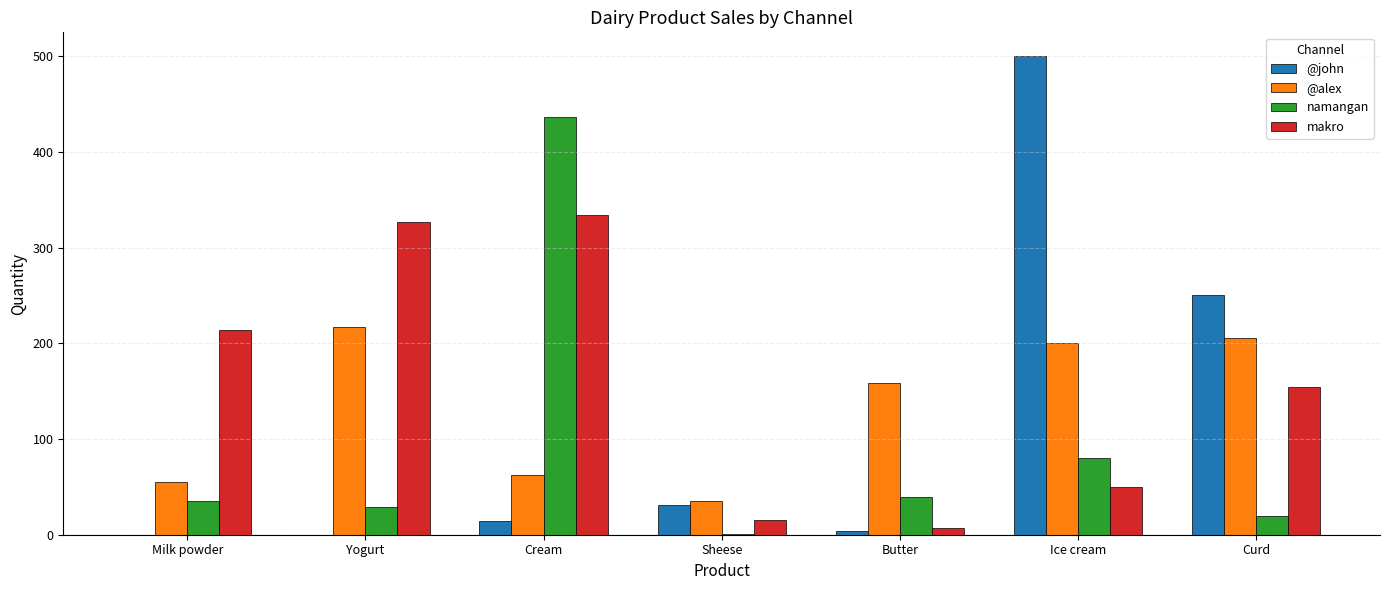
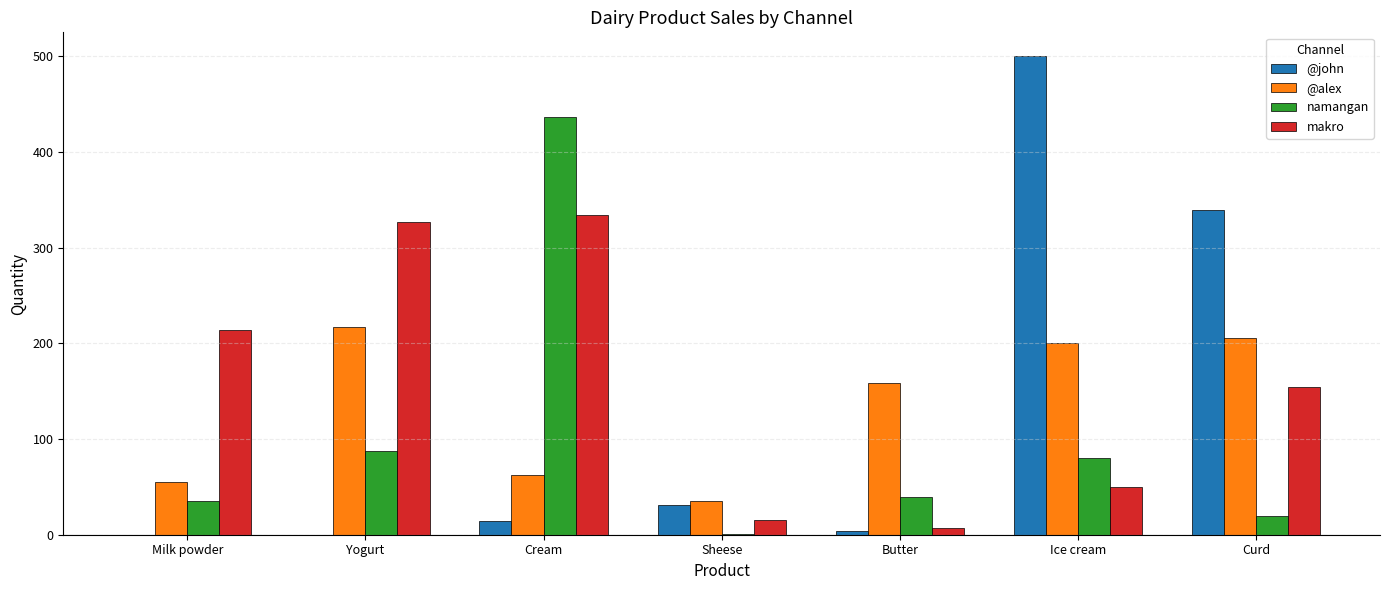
  {
    "@john": {
      "Milk powder": 0,
      "Yogurt": 0,
      "Cream": 10,
      "Sheese": 30,
      "Butter": 0,
      "Ice cream": 500,
-     "Curd": 250
+     "Curd": 340
    },
    "@alex": {
      "Milk powder": 60,
      "Yogurt": 220,
      "Cream": 60,
      "Sheese": 40,
      "Butter": 160,
      "Ice cream": 200,
      "Curd": 210
    },
    "namangan": {
      "Milk powder": 40,
-     "Yogurt": 30,
+     "Yogurt": 90,
      "Cream": 440,
      "Butter": 40,
      "Ice cream": 80,
      "Curd": 20
    },
    "makro": {
      "Milk powder": 210,
      "Yogurt": 330,
      "Cream": 330,
      "Sheese": 20,
      "Butter": 10,
      "Ice cream": 50,
      "Curd": 150
    }
  }
